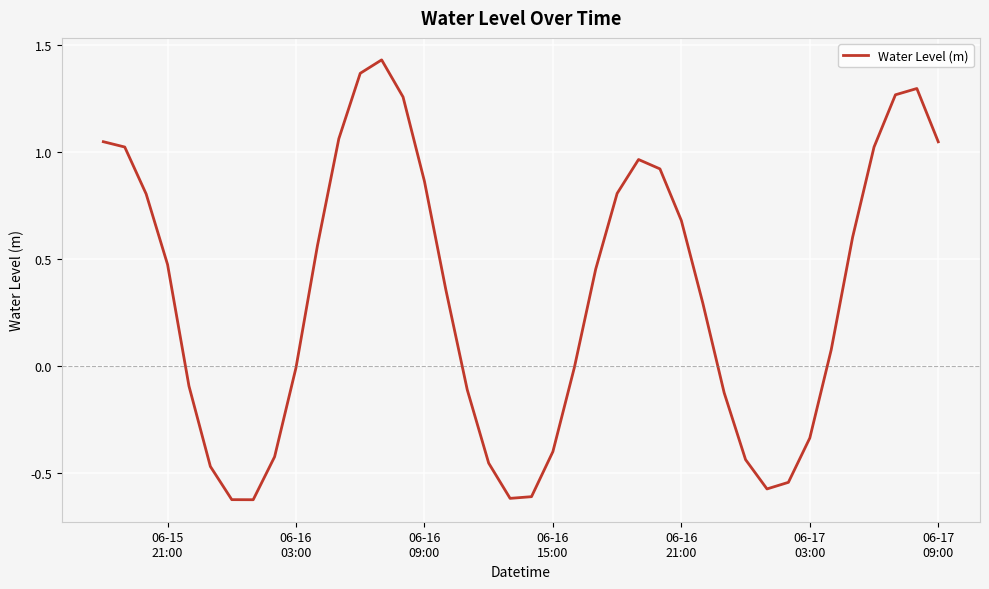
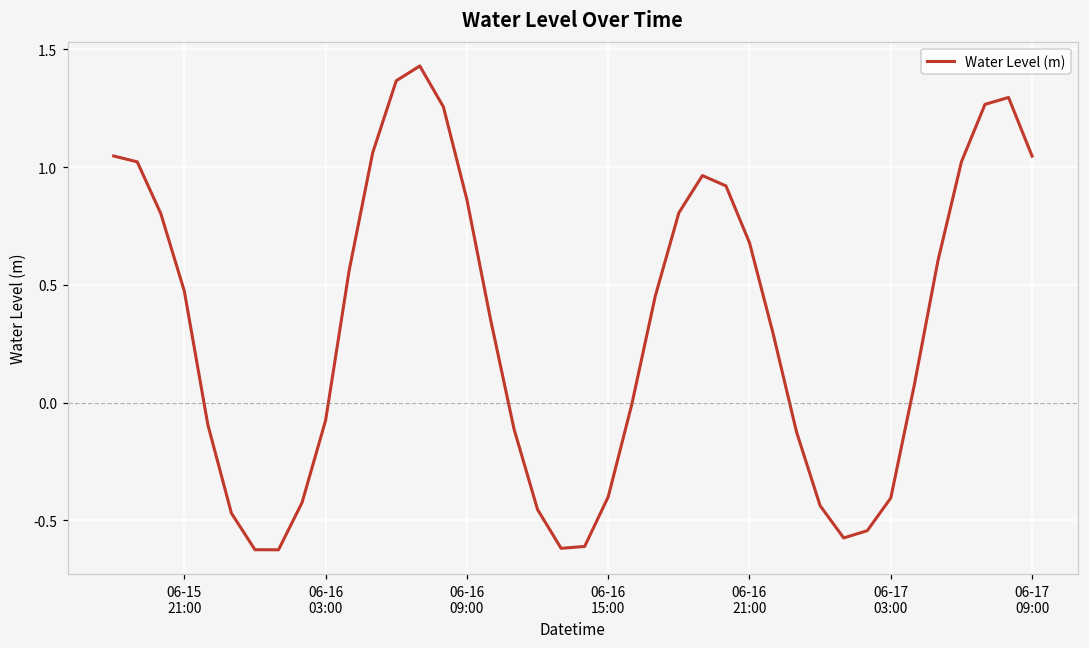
  {
    "06-15 21:00": 0.47,
-   "06-16 03:00": -0.01,
+   "06-16 03:00": -0.08,
    "06-16 09:00": 0.86,
    "06-16 15:00": -0.40,
    "06-16 21:00": 0.68,
-   "06-17 03:00": -0.34,
+   "06-17 03:00": -0.40,
    "06-17 09:00": 1.05
  }
